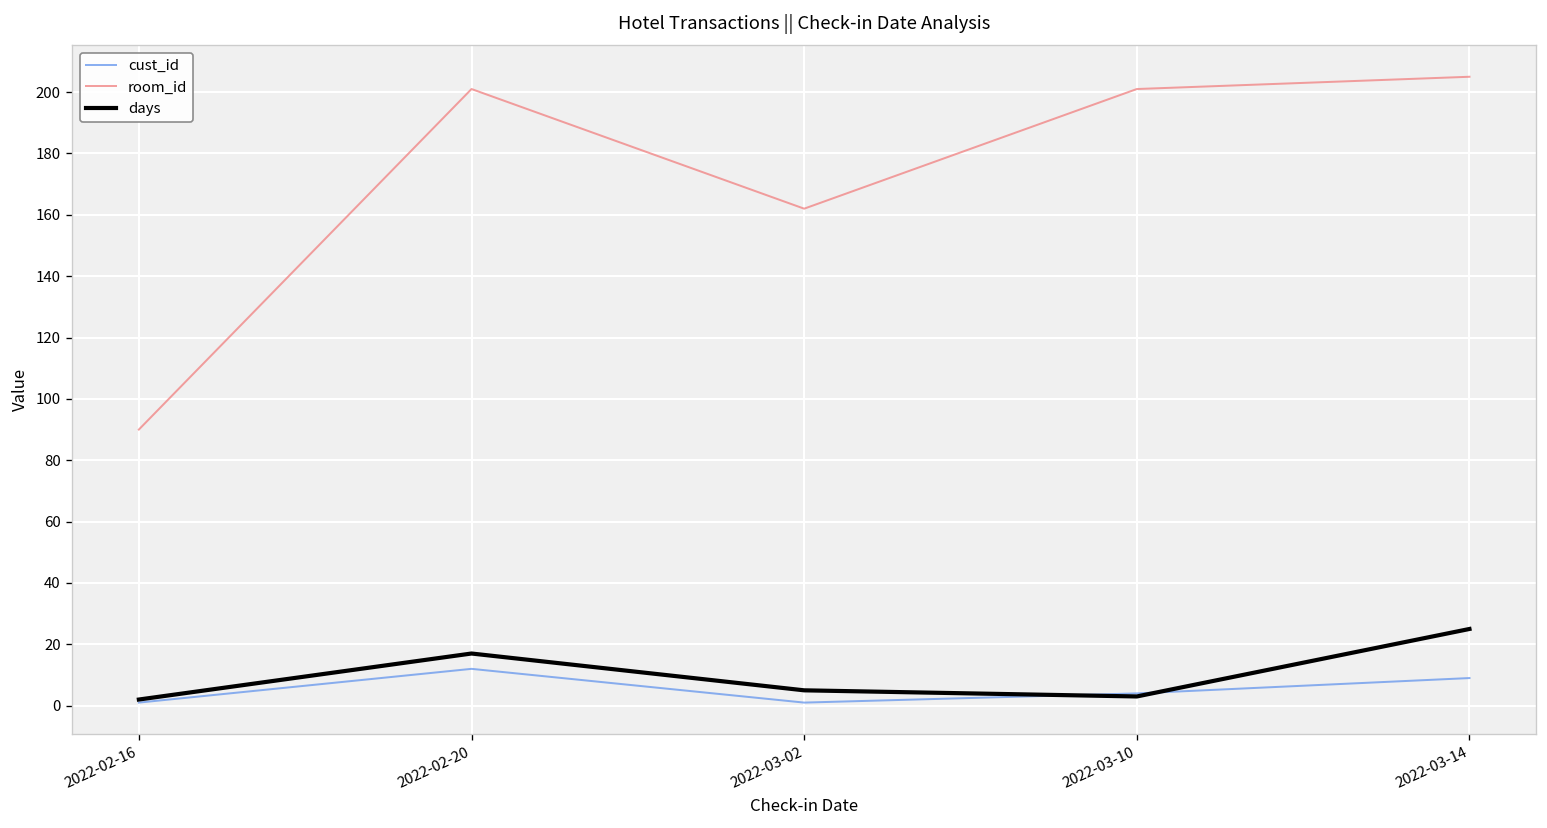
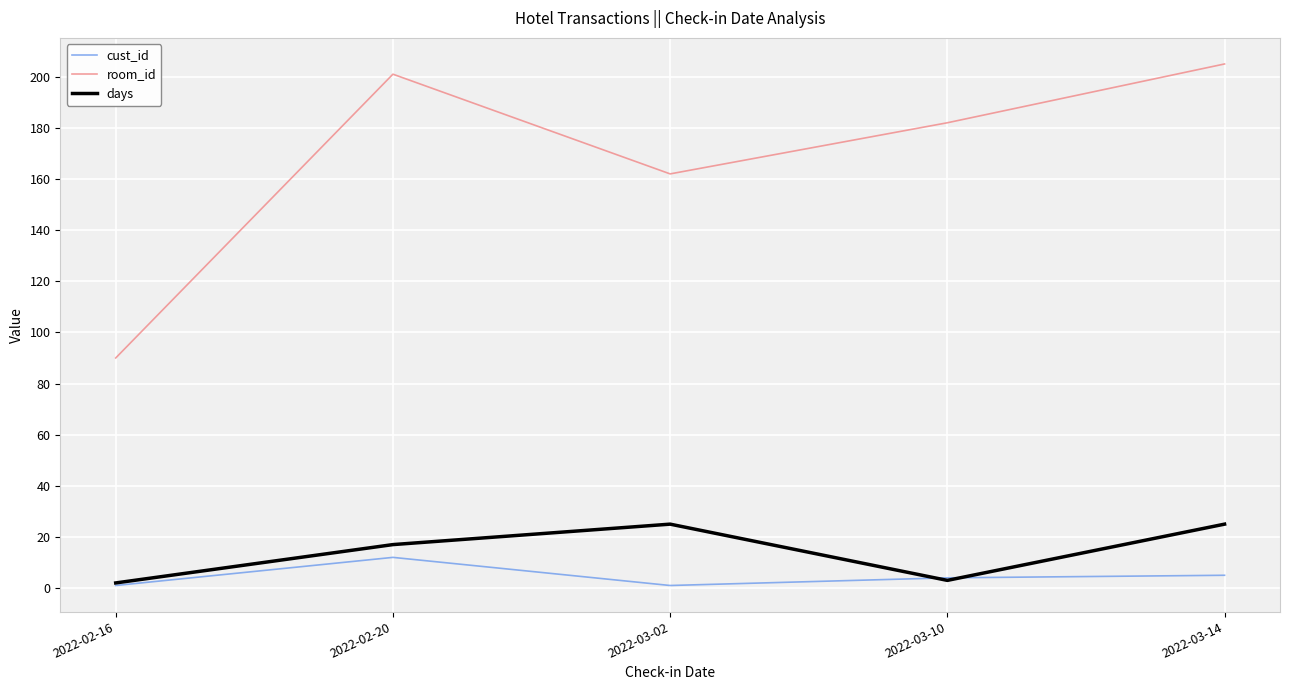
  {
    "cust_id": {
      "2022-02-16": 1,
      "2022-02-20": 12,
      "2022-03-02": 1,
      "2022-03-10": 4,
-     "2022-03-14": 9
+     "2022-03-14": 5
    },
    "room_id": {
      "2022-02-16": 90,
      "2022-02-20": 201,
      "2022-03-02": 162,
-     "2022-03-10": 201,
+     "2022-03-10": 182,
      "2022-03-14": 205
    },
    "days": {
      "2022-02-16": 2,
      "2022-02-20": 17,
-     "2022-03-02": 5,
+     "2022-03-02": 25,
      "2022-03-10": 3,
      "2022-03-14": 25
    }
  }
